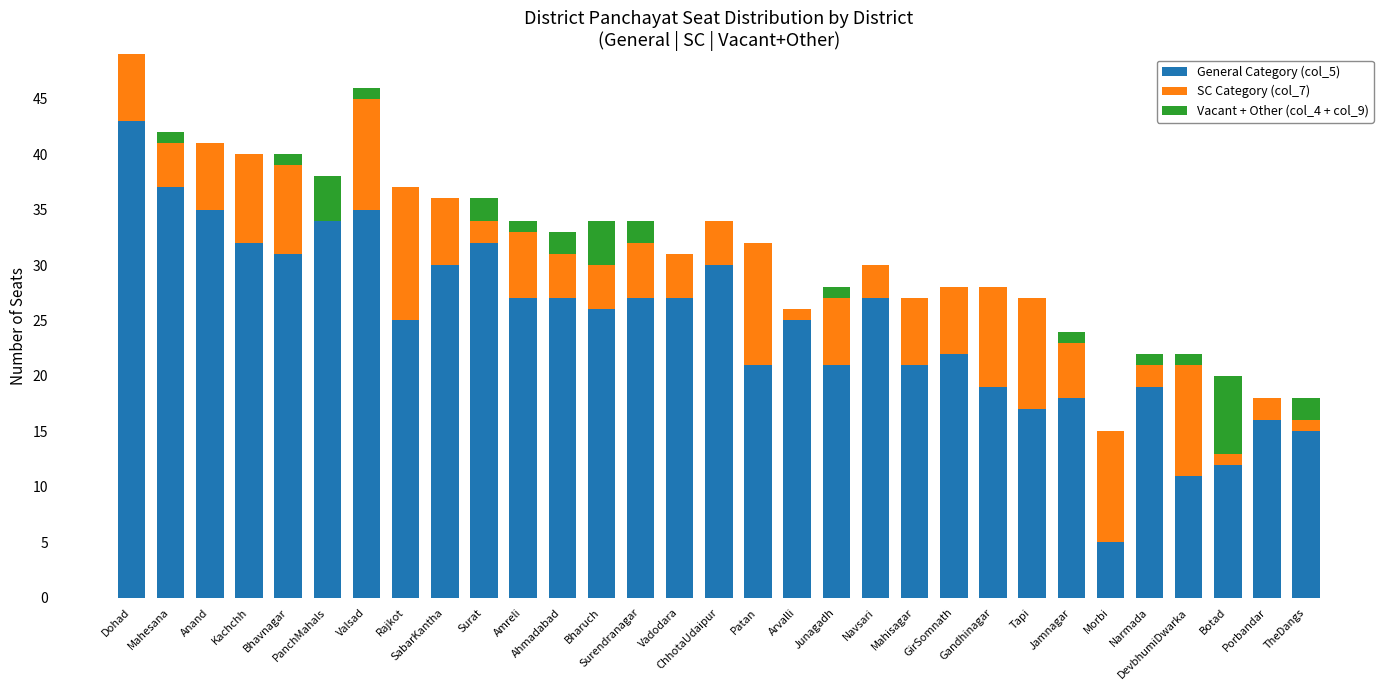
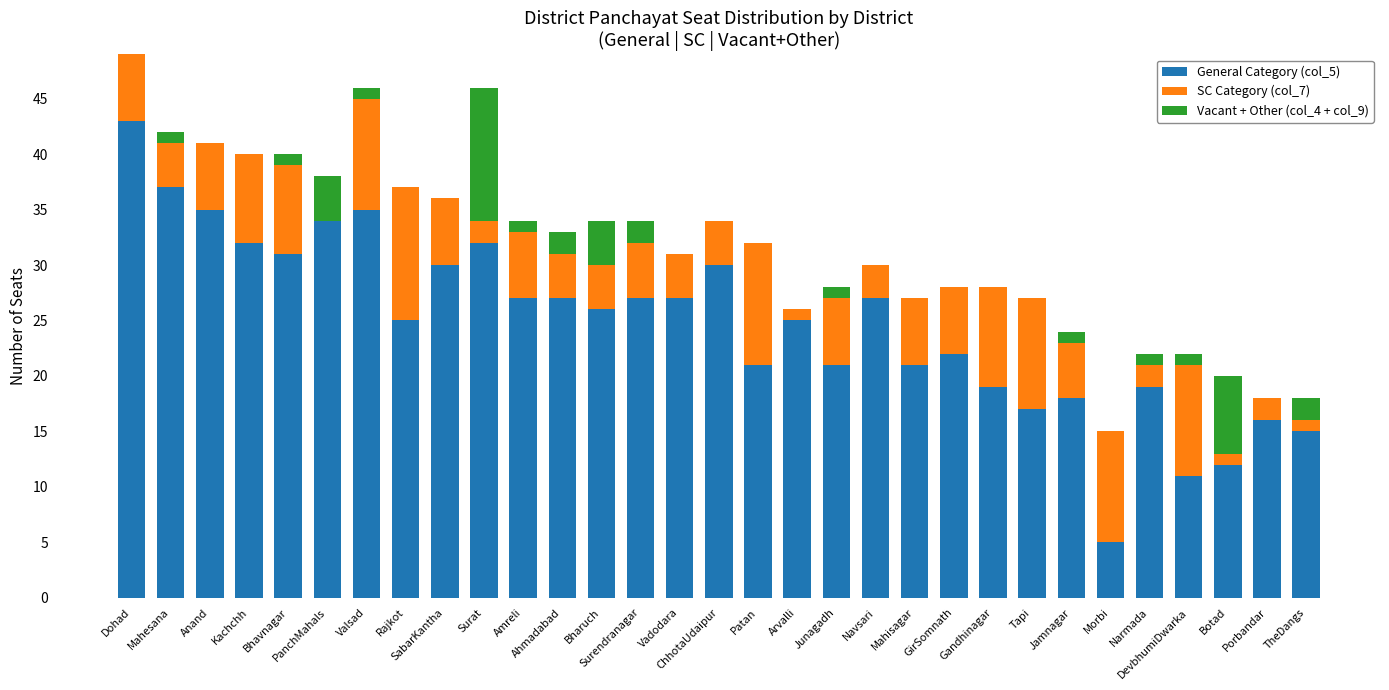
  {
    "General Category (col_5)": {
      "Dohad": 43,
      "Mahesana": 37,
      "Anand": 35,
      "Kachchh": 32,
      "Bhavnagar": 31,
      "PanchMahals": 34,
      "Valsad": 35,
      "Rajkot": 25,
      "SabarKantha": 30,
      "Surat": 32,
      "Amreli": 27,
      "Ahmadabad": 27,
      "Bharuch": 26,
      "Surendranagar": 27,
      "Vadodara": 27,
      "ChhotaUdaipur": 30,
      "Patan": 21,
      "Arvalli": 25,
      "Junagadh": 21,
      "Navsari": 27,
      "Mahisagar": 21,
      "GirSomnath": 22,
      "Gandhinagar": 19,
      "Tapi": 17,
      "Jamnagar": 18,
      "Morbi": 5,
      "Narmada": 19,
      "DevbhumiDwarka": 11,
      "Botad": 12,
      "Porbandar": 16,
      "TheDangs": 15
    },
    "SC Category (col_7)": {
      "Dohad": 6,
      "Mahesana": 4,
      "Anand": 6,
      "Kachchh": 8,
      "Bhavnagar": 8,
      "PanchMahals": 0,
      "Valsad": 10,
      "Rajkot": 12,
      "SabarKantha": 6,
      "Surat": 2,
      "Amreli": 6,
      "Ahmadabad": 4,
      "Bharuch": 4,
      "Surendranagar": 5,
      "Vadodara": 4,
      "ChhotaUdaipur": 4,
      "Patan": 11,
      "Arvalli": 1,
      "Junagadh": 6,
      "Navsari": 3,
      "Mahisagar": 6,
      "GirSomnath": 6,
      "Gandhinagar": 9,
      "Tapi": 10,
      "Jamnagar": 5,
      "Morbi": 10,
      "Narmada": 2,
      "DevbhumiDwarka": 10,
      "Botad": 1,
      "Porbandar": 2,
      "TheDangs": 1
    },
    "Vacant + Other (col_4 + col_9)": {
      "Dohad": 0,
      "Mahesana": 1,
      "Anand": 0,
      "Kachchh": 0,
      "Bhavnagar": 1,
      "PanchMahals": 4,
      "Valsad": 1,
      "Rajkot": 0,
      "SabarKantha": 0,
-     "Surat": 2,
+     "Surat": 12,
      "Amreli": 1,
      "Ahmadabad": 2,
      "Bharuch": 4,
      "Surendranagar": 2,
      "Vadodara": 0,
      "ChhotaUdaipur": 0,
      "Patan": 0,
      "Arvalli": 0,
      "Junagadh": 1,
      "Navsari": 0,
      "Mahisagar": 0,
      "GirSomnath": 0,
      "Gandhinagar": 0,
      "Tapi": 0,
      "Jamnagar": 1,
      "Morbi": 0,
      "Narmada": 1,
      "DevbhumiDwarka": 1,
      "Botad": 7,
      "Porbandar": 0,
      "TheDangs": 2
    }
  }
